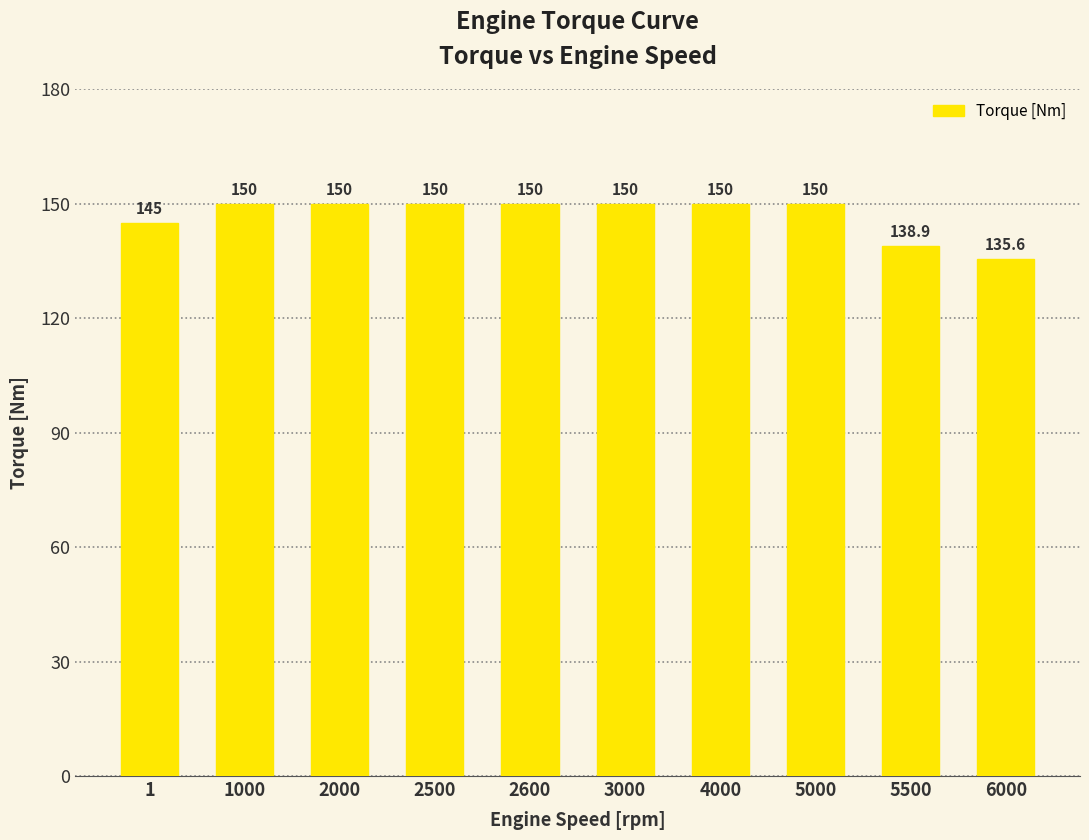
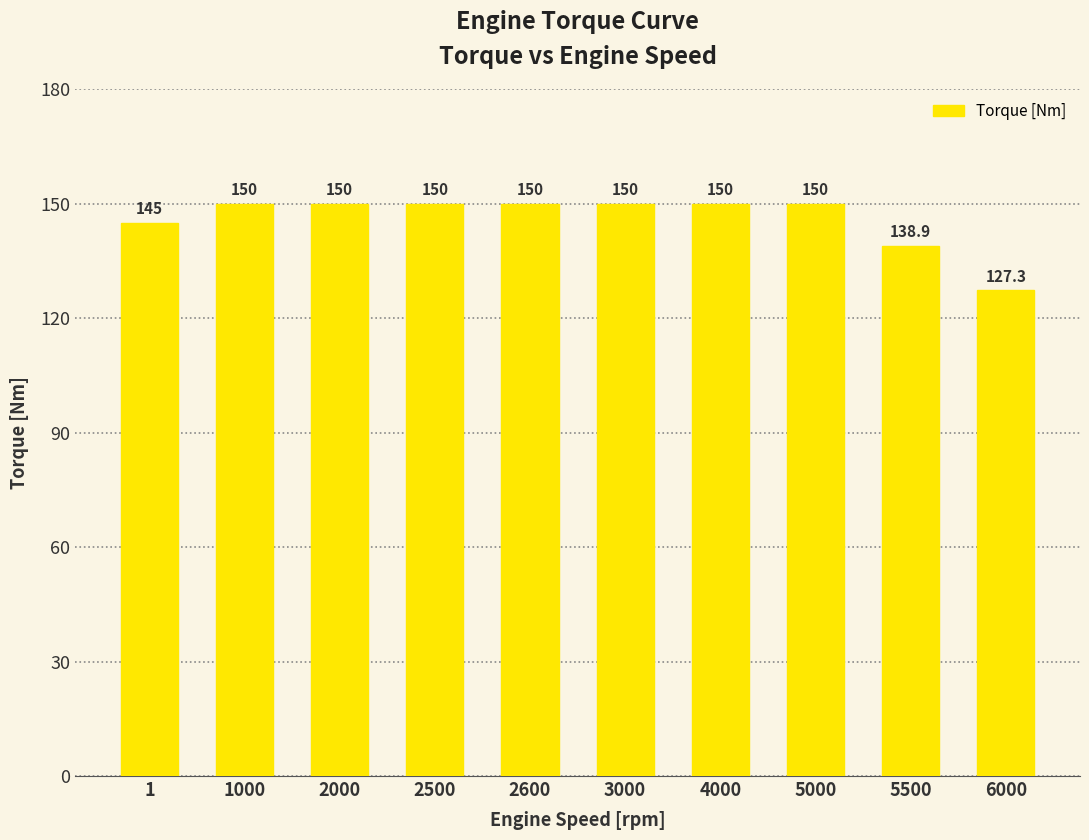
  {
    "1": 145,
    "1000": 150,
    "2000": 150,
    "2500": 150,
    "2600": 150,
    "3000": 150,
    "4000": 150,
    "5000": 150,
    "5500": 138.9,
-   "6000": 135.6
+   "6000": 127.3
  }
